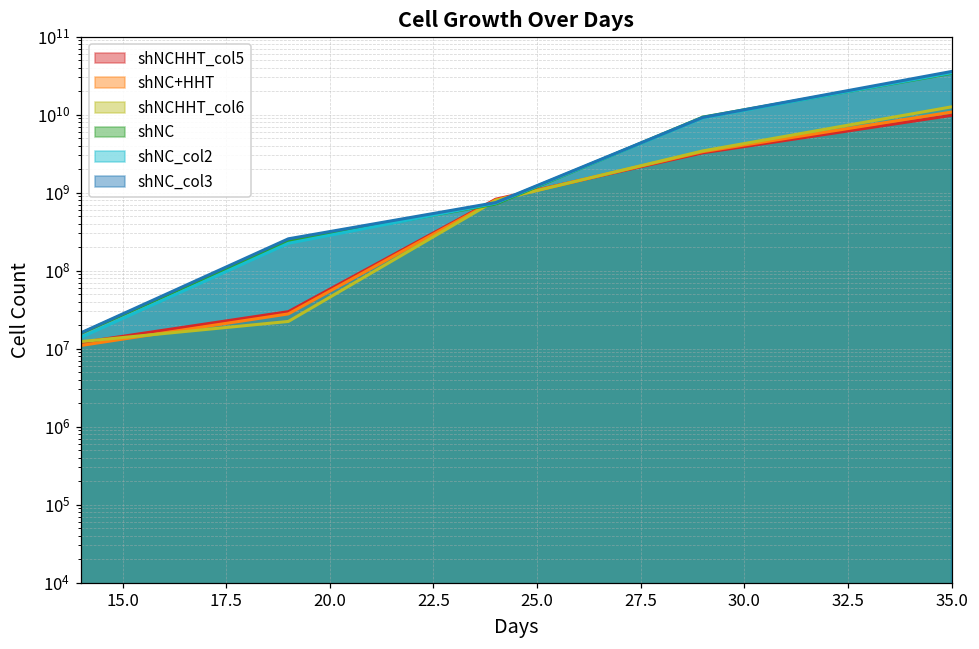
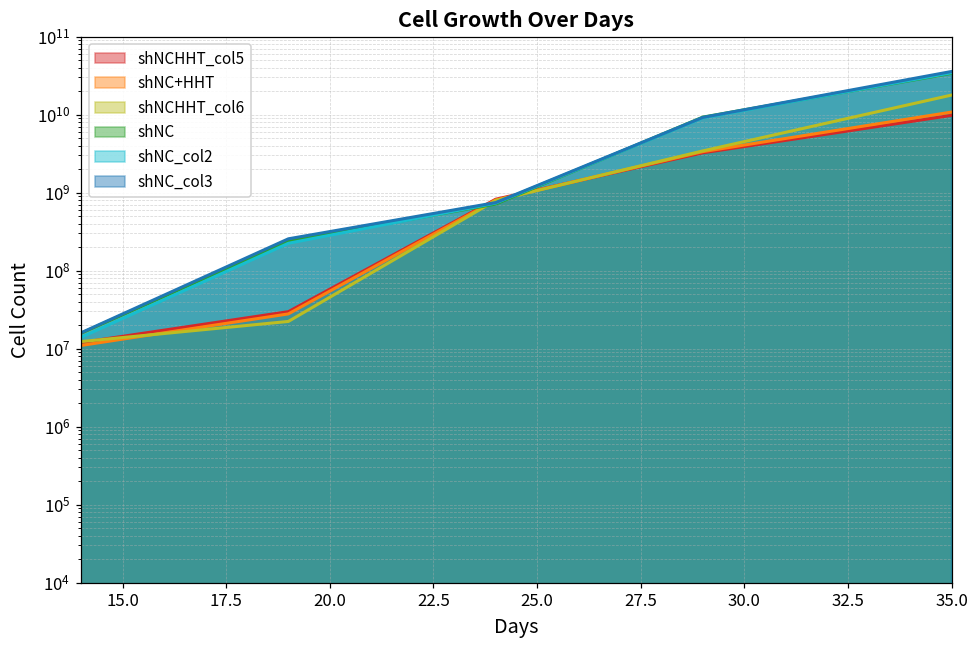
  {
    "shNCHHT_col5": {
      "35.0": 10000000000
    },
    "shNC+HHT": {
      "35.0": 11000000000
    },
    "shNCHHT_col6": {
-     "35.0": 13000000000
+     "35.0": 18000000000
    }
  }
